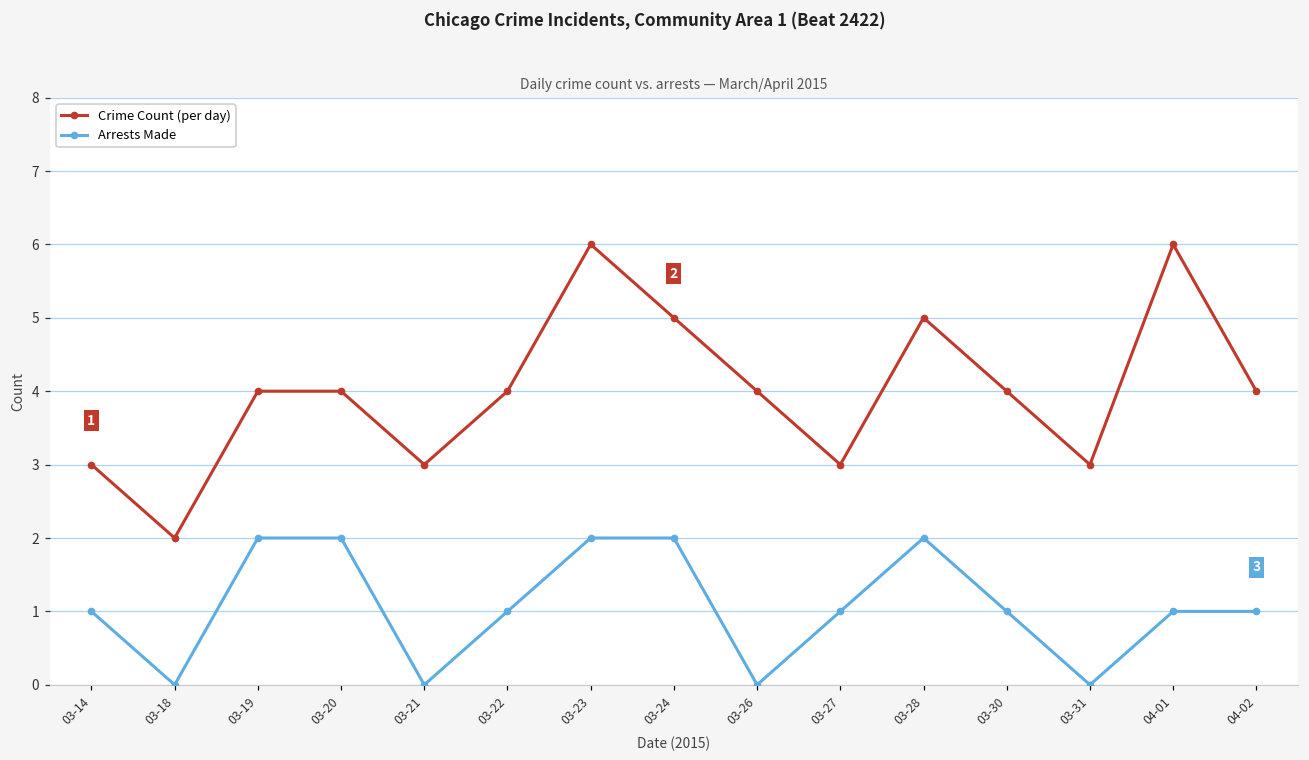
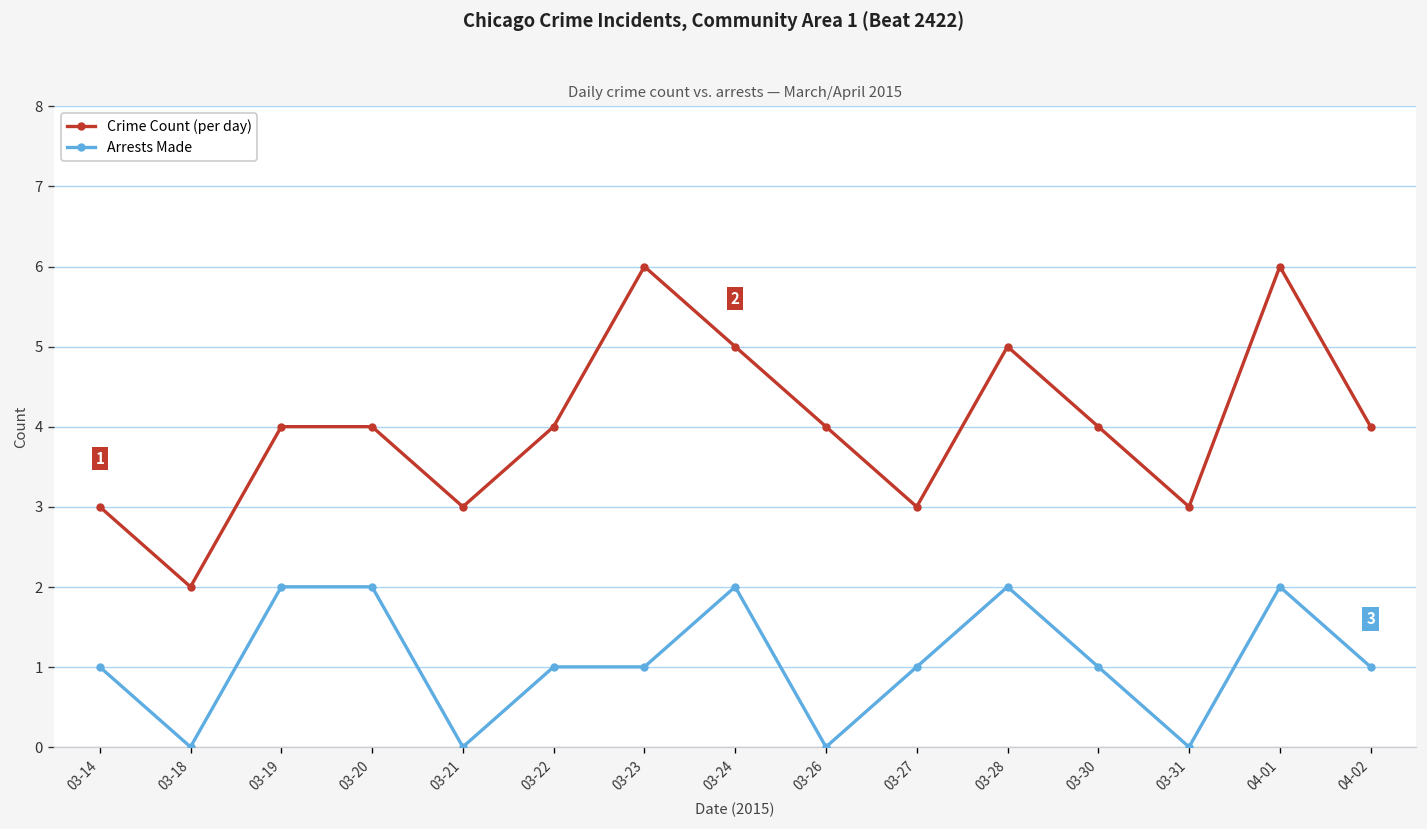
  {
    "Crime Count (per day)": {
      "03-14": 3,
      "03-18": 2,
      "03-19": 4,
      "03-20": 4,
      "03-21": 3,
      "03-22": 4,
      "03-23": 6,
      "03-24": 5,
      "03-26": 4,
      "03-27": 3,
      "03-28": 5,
      "03-30": 4,
      "03-31": 3,
      "04-01": 6,
      "04-02": 4
    },
    "Arrests Made": {
      "03-14": 1,
      "03-18": 0,
      "03-19": 2,
      "03-20": 2,
      "03-21": 0,
      "03-22": 1,
-     "03-23": 2,
+     "03-23": 1,
      "03-24": 2,
      "03-26": 0,
      "03-27": 1,
      "03-28": 2,
      "03-30": 1,
      "03-31": 0,
-     "04-01": 1,
+     "04-01": 2,
      "04-02": 1
    }
  }
